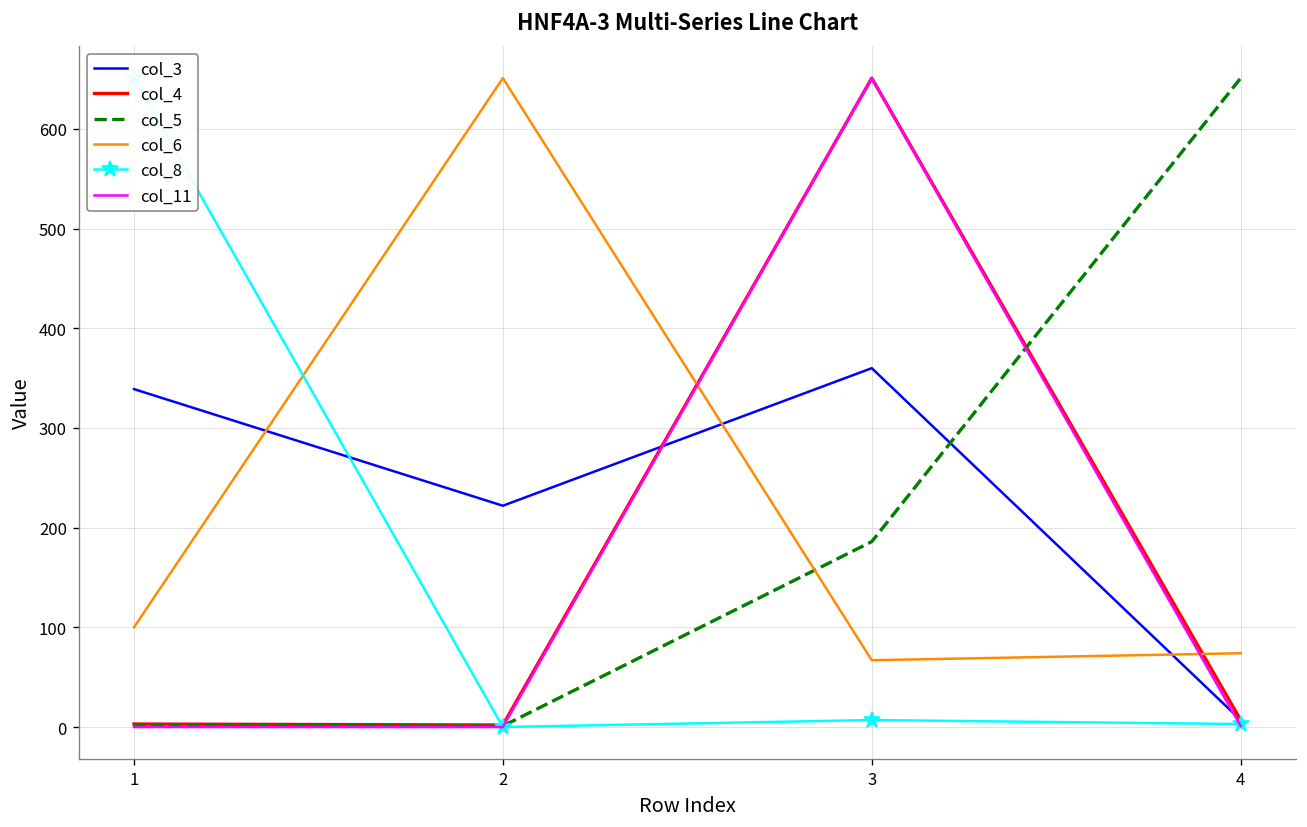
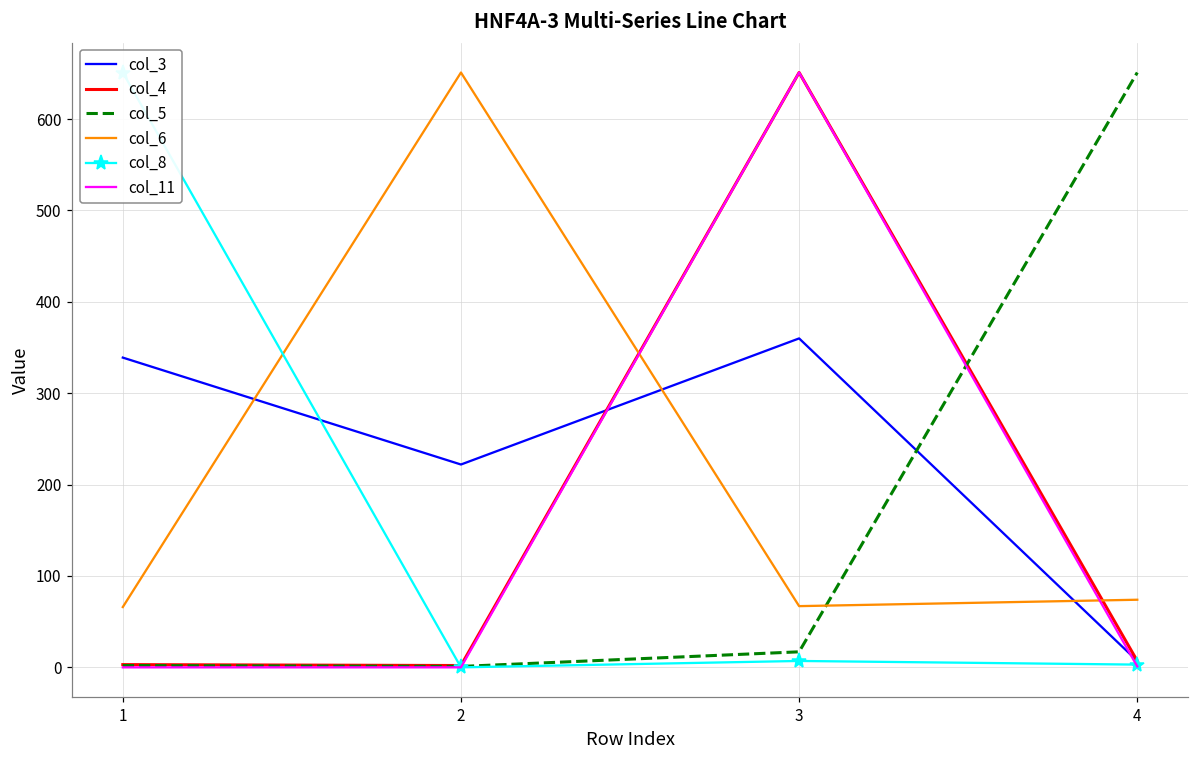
  {
    "col_3": {
      "1": 340,
      "2": 220,
      "3": 360
    },
    "col_5": {
-     "3": 190,
+     "3": 20,
      "4": 650
    },
    "col_6": {
-     "1": 100,
+     "1": 70,
      "2": 650,
      "3": 70,
      "4": 70
    },
    "col_8": {
      "3": 10
    }
  }
